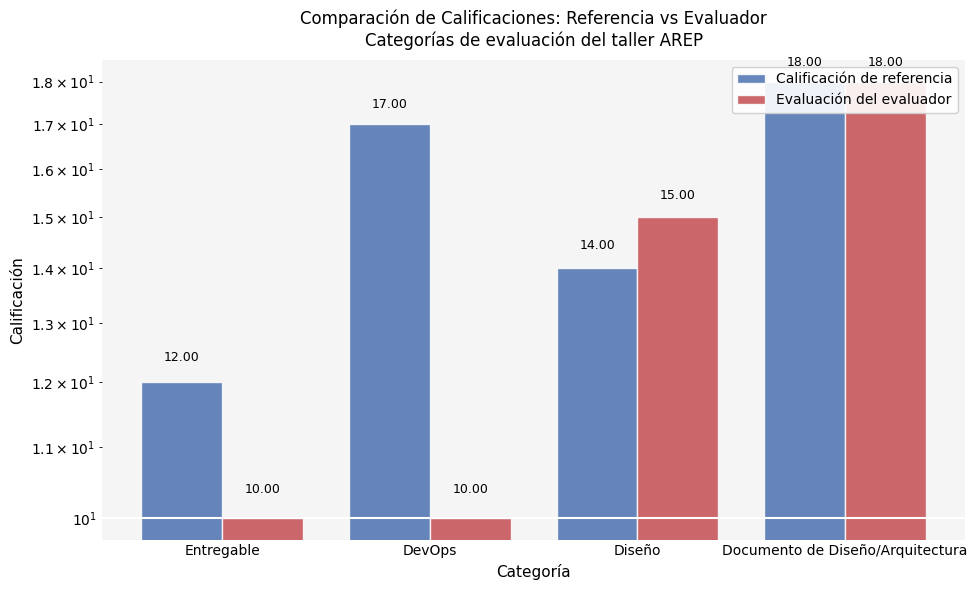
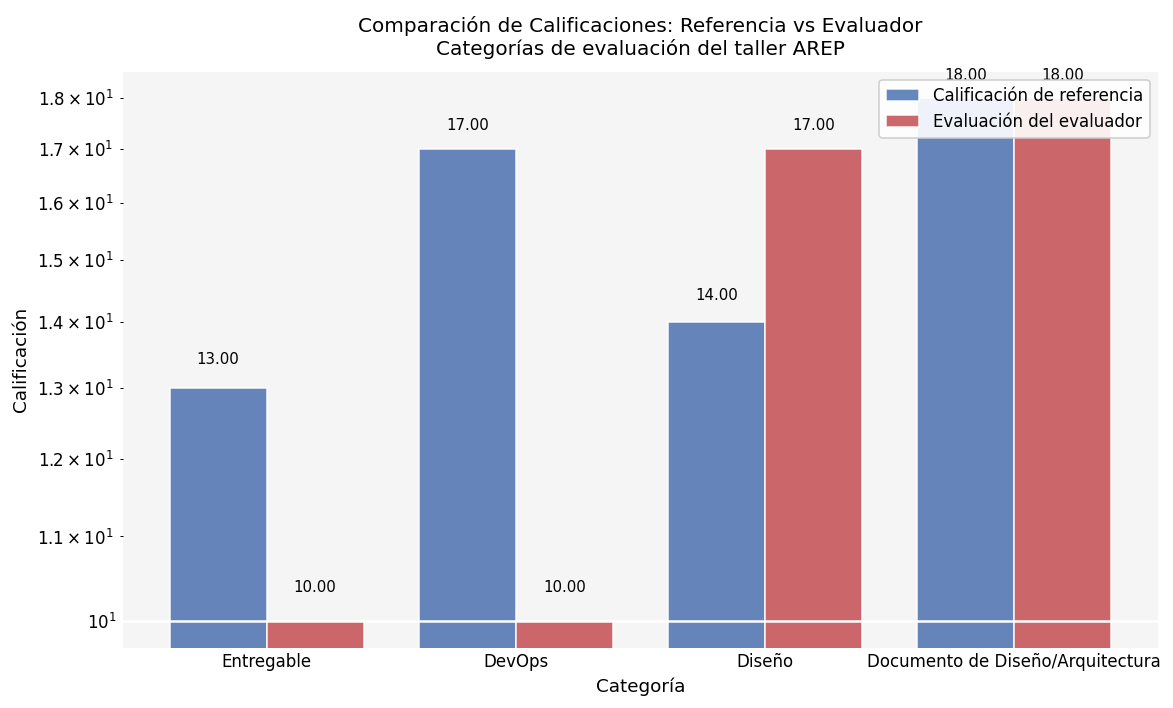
  {
    "Calificación de referencia": {
-     "Entregable": 12.00,
+     "Entregable": 13.00,
      "DevOps": 17.00,
      "Diseño": 14.00
    },
    "Evaluación del evaluador": {
      "Entregable": 10.00,
      "DevOps": 10.00,
-     "Diseño": 15.00
+     "Diseño": 17.00
    }
  }
